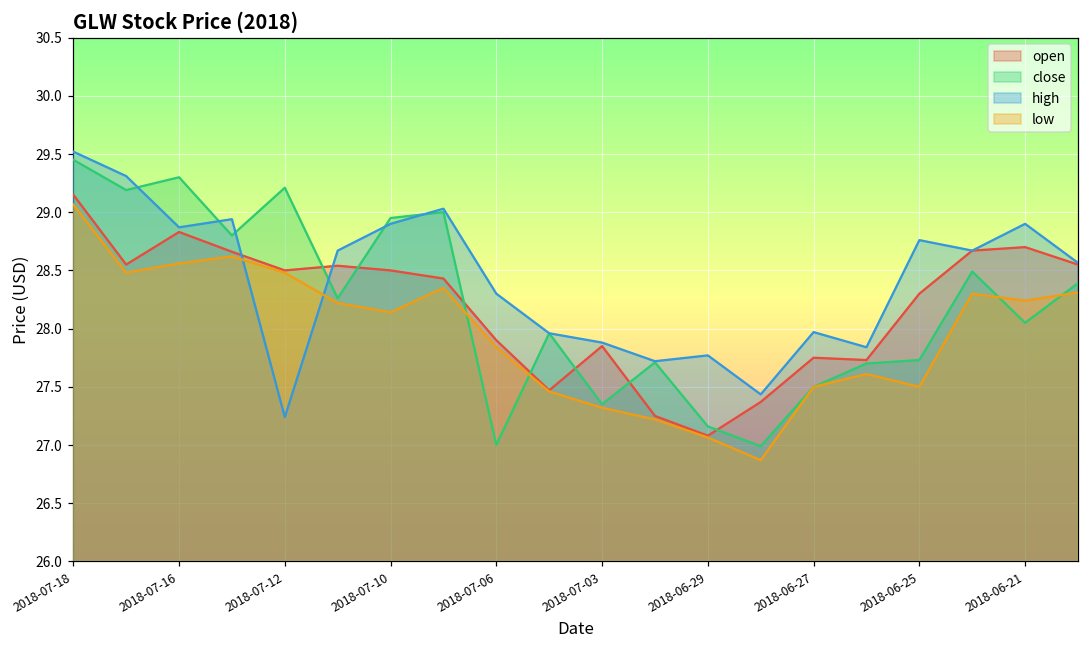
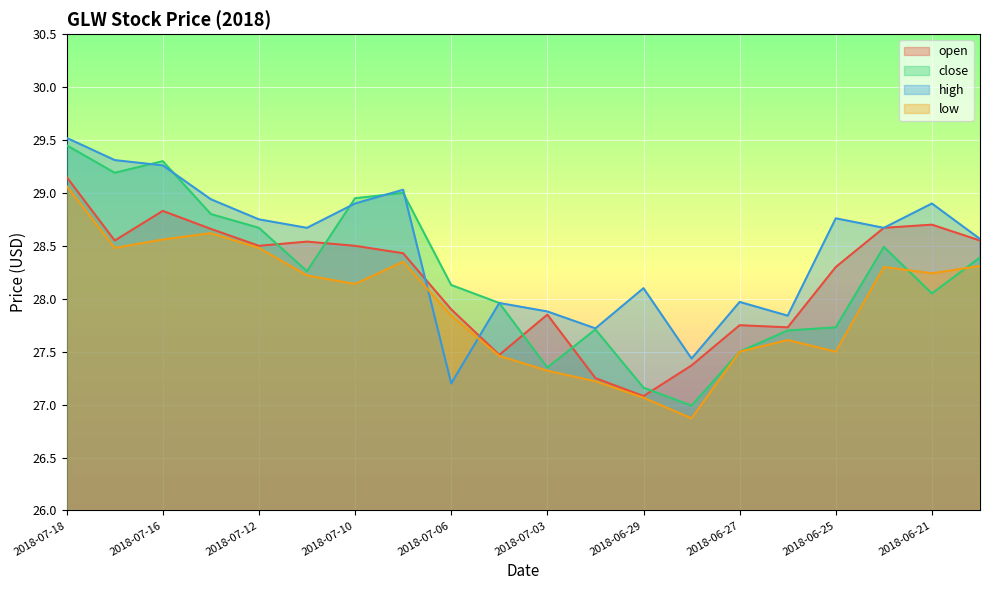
  {
    "close": {
      "2018-07-18": 29.45,
      "2018-07-16": 29.30,
-     "2018-07-12": 29.21,
+     "2018-07-12": 28.67,
      "2018-07-10": 28.95,
-     "2018-07-06": 27.00,
+     "2018-07-06": 28.13,
      "2018-07-03": 27.35,
      "2018-06-29": 27.16,
      "2018-06-25": 27.73,
      "2018-06-21": 28.05
    },
    "high": {
      "2018-07-18": 29.52,
-     "2018-07-16": 28.87,
-     "2018-07-12": 27.24,
+     "2018-07-16": 29.26,
+     "2018-07-12": 28.75,
      "2018-07-10": 28.90,
-     "2018-07-06": 28.3,
+     "2018-07-06": 27.2,
      "2018-07-03": 27.88,
-     "2018-06-29": 27.77,
+     "2018-06-29": 28.10,
      "2018-06-27": 27.97,
      "2018-06-25": 28.76,
      "2018-06-21": 28.90
    }
  }
